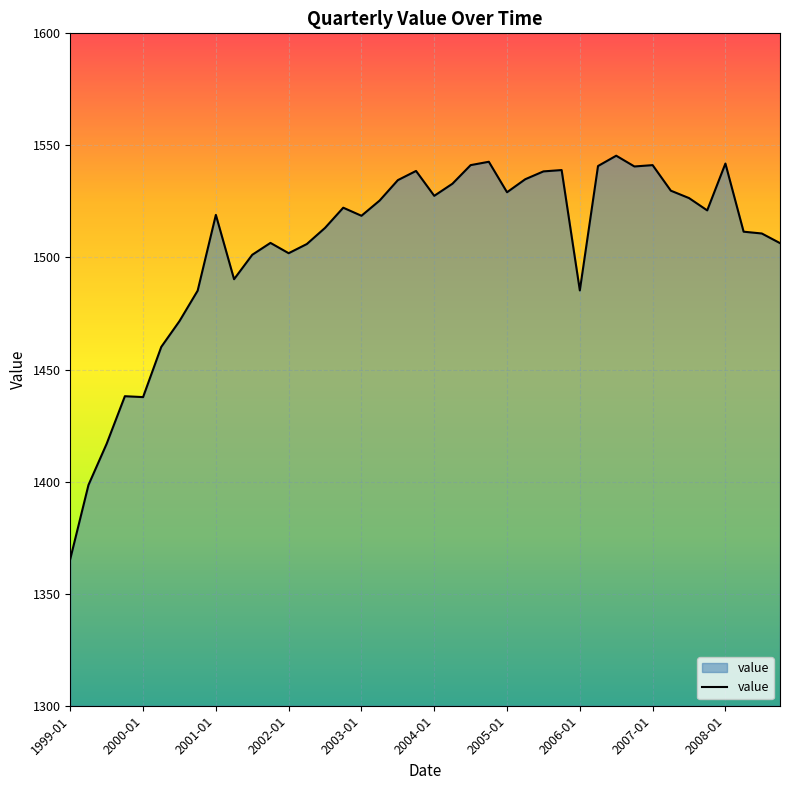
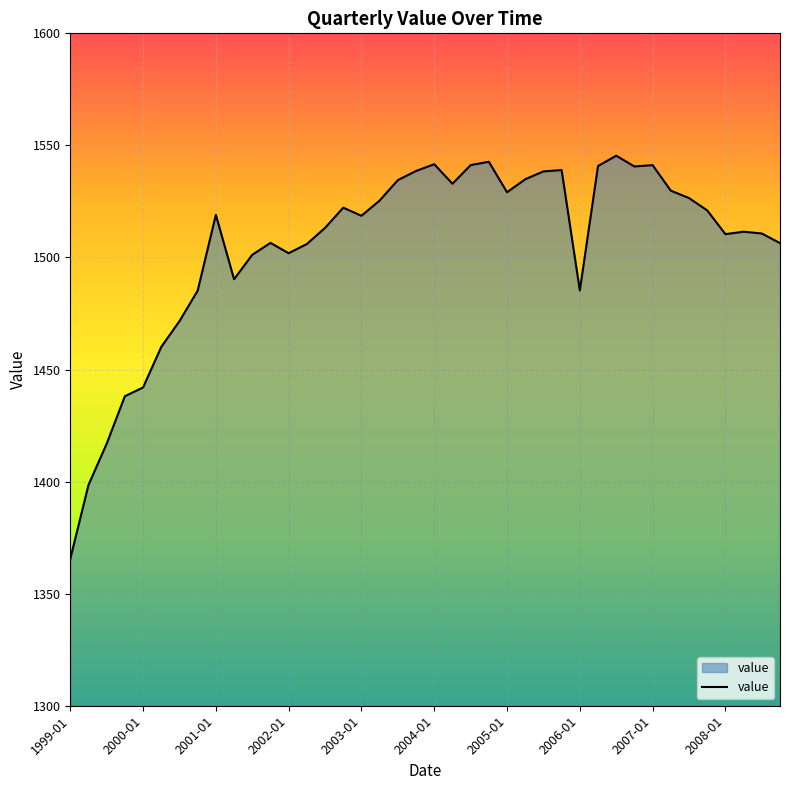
  {
    "1999-01": 1366,
-   "2000-01": 1438,
+   "2000-01": 1442,
    "2001-01": 1519,
    "2002-01": 1502,
    "2003-01": 1519,
-   "2004-01": 1528,
+   "2004-01": 1542,
    "2005-01": 1529,
    "2006-01": 1485,
    "2007-01": 1541,
-   "2008-01": 1542
+   "2008-01": 1510
  }
